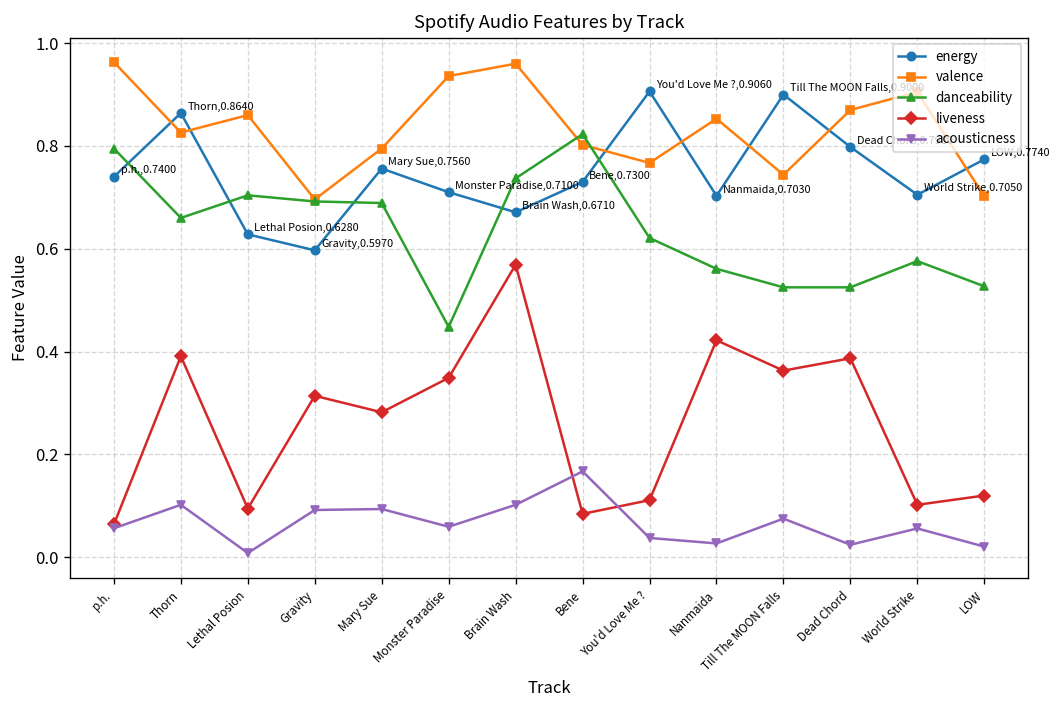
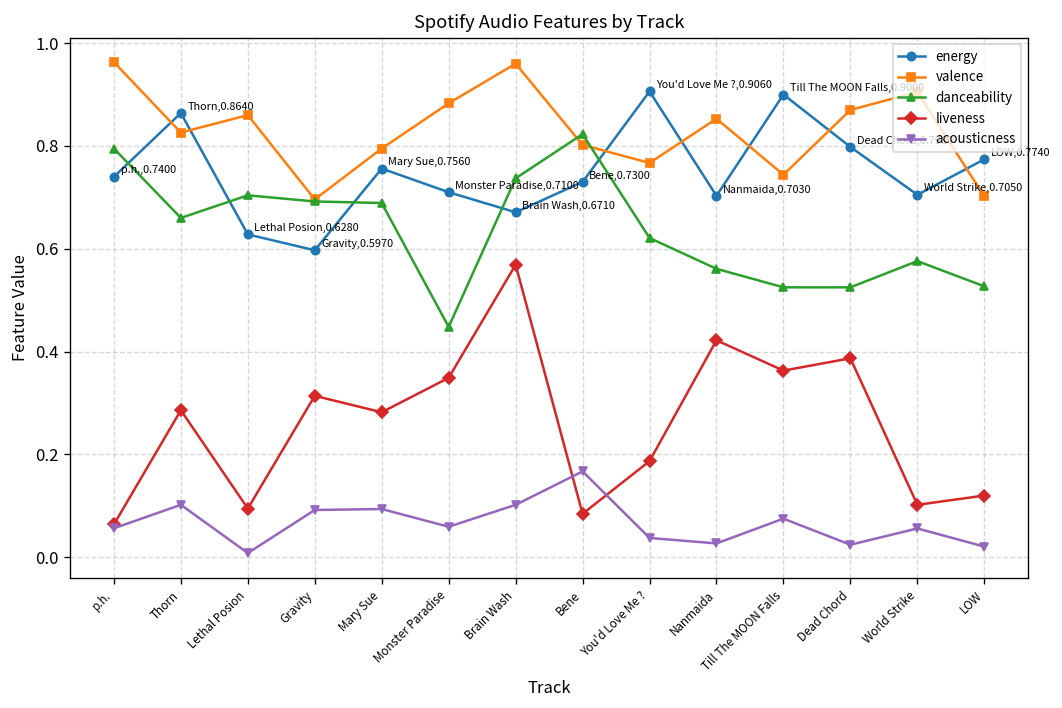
  {
    "energy": {
      "p.h.": 0.7400,
      "Thorn": 0.8640,
      "Lethal Posion": 0.6280,
      "Gravity": 0.5970,
      "Mary Sue": 0.7560,
      "Brain Wash": 0.6710,
      "Bene": 0.7300,
      "You'd Love Me ?": 0.9060,
      "Nanmaida": 0.7030,
      "World Strike": 0.7050,
      "LOW": 0.7740
    },
    "valence": {
      "p.h.": 0.96,
      "Thorn": 0.83,
      "Mary Sue": 0.80,
-     "Monster Paradise": 0.94,
+     "Monster Paradise": 0.88,
      "Brain Wash": 0.96,
      "Bene": 0.80,
      "Nanmaida": 0.85,
      "Till The MOON Falls": 0.74,
      "Dead Chord": 0.87
    },
    "danceability": {
      "p.h.": 0.80,
      "Thorn": 0.66,
      "Lethal Posion": 0.70,
      "Mary Sue": 0.69,
      "Monster Paradise": 0.45,
      "Bene": 0.82,
      "You'd Love Me ?": 0.62,
      "Nanmaida": 0.56,
      "Till The MOON Falls": 0.53,
      "Dead Chord": 0.53,
      "World Strike": 0.58,
      "LOW": 0.53
    },
    "liveness": {
      "p.h.": 0.06,
-     "Thorn": 0.39,
+     "Thorn": 0.29,
      "Lethal Posion": 0.09,
      "Gravity": 0.31,
      "Mary Sue": 0.28,
      "Monster Paradise": 0.35,
      "Brain Wash": 0.57,
      "Bene": 0.08,
-     "You'd Love Me ?": 0.11,
+     "You'd Love Me ?": 0.19,
      "Nanmaida": 0.42,
      "Till The MOON Falls": 0.36,
      "Dead Chord": 0.39,
      "World Strike": 0.10,
      "LOW": 0.12
    },
    "acousticness": {
      "p.h.": 0.06,
      "Thorn": 0.10,
      "Lethal Posion": 0.01,
      "Gravity": 0.09,
      "Mary Sue": 0.09,
      "Monster Paradise": 0.06,
      "Brain Wash": 0.10,
      "Bene": 0.17,
      "You'd Love Me ?": 0.04,
      "Nanmaida": 0.03,
      "Till The MOON Falls": 0.08,
      "Dead Chord": 0.02,
      "World Strike": 0.06,
      "LOW": 0.02
    }
  }
